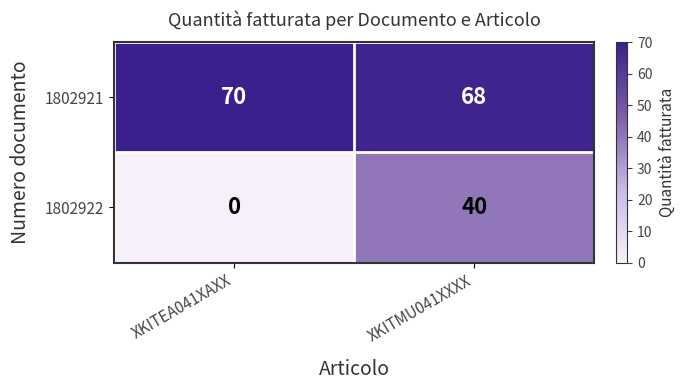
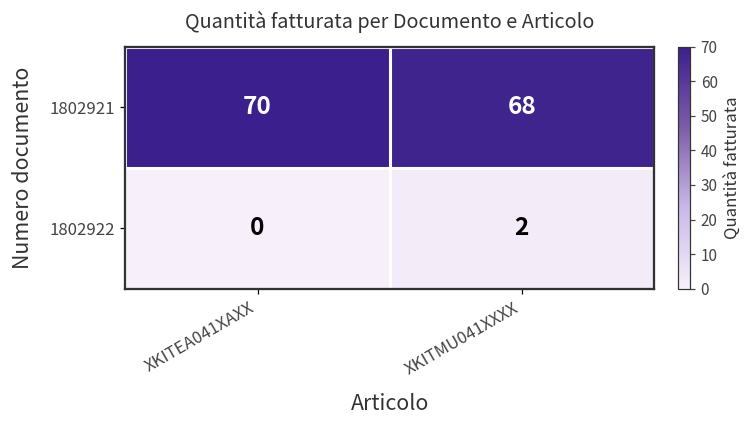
  {
    "1802921": {
      "XKITEA041XAXX": 70,
      "XKITMU041XXXX": 68
    },
    "1802922": {
      "XKITEA041XAXX": 0,
-     "XKITMU041XXXX": 40
+     "XKITMU041XXXX": 2
    }
  }
